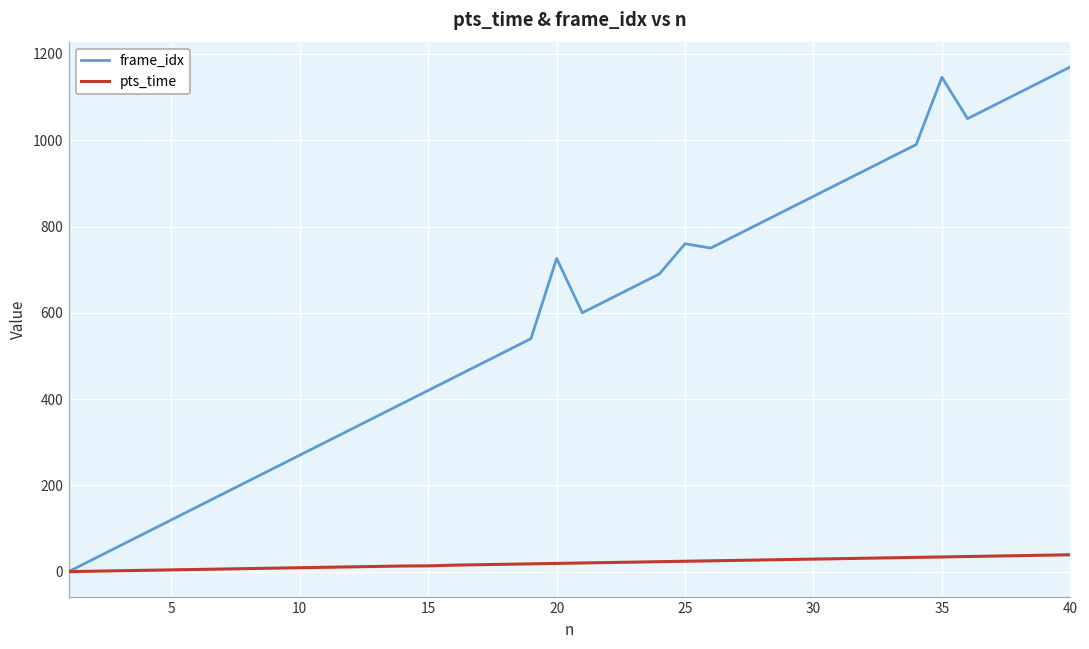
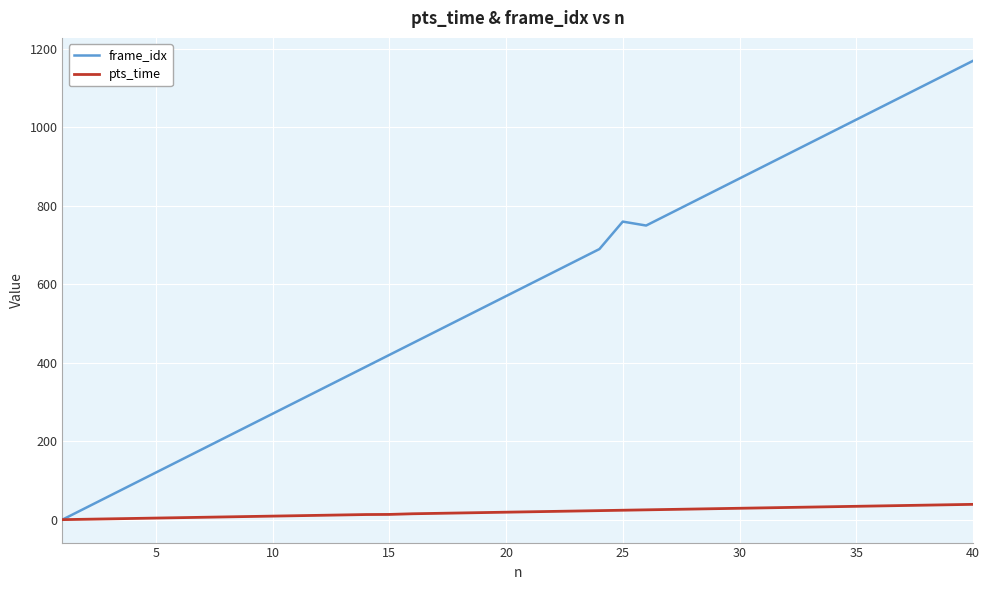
  {
    "frame_idx": {
      "5": 120,
      "10": 270,
      "15": 420,
-     "20": 730,
+     "20": 570,
      "25": 760,
      "30": 870,
-     "35": 1150,
+     "35": 1020,
      "40": 1170
    },
    "pts_time": {
      "5": 0,
      "10": 10,
      "15": 10,
      "20": 20,
      "25": 20,
      "30": 30,
      "35": 30,
      "40": 40
    }
  }
